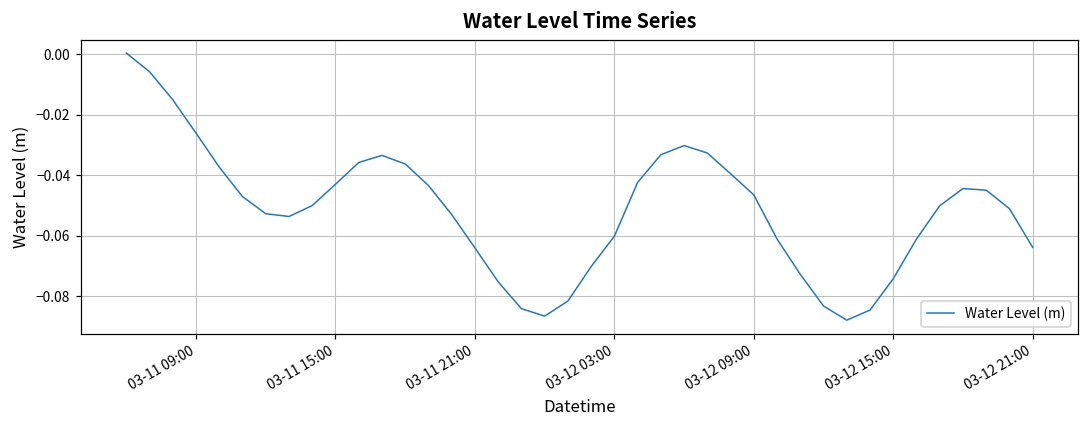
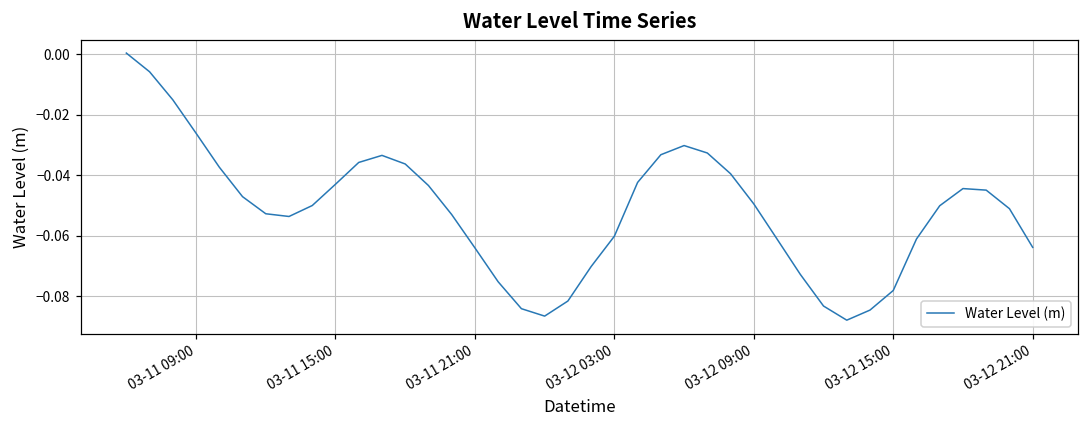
  {
    "03-11 09:00": -0.026,
    "03-11 15:00": -0.043,
    "03-11 21:00": -0.064,
    "03-12 03:00": -0.060,
-   "03-12 09:00": -0.047,
-   "03-12 15:00": -0.074,
+   "03-12 09:00": -0.049,
+   "03-12 15:00": -0.078,
    "03-12 21:00": -0.064
  }
